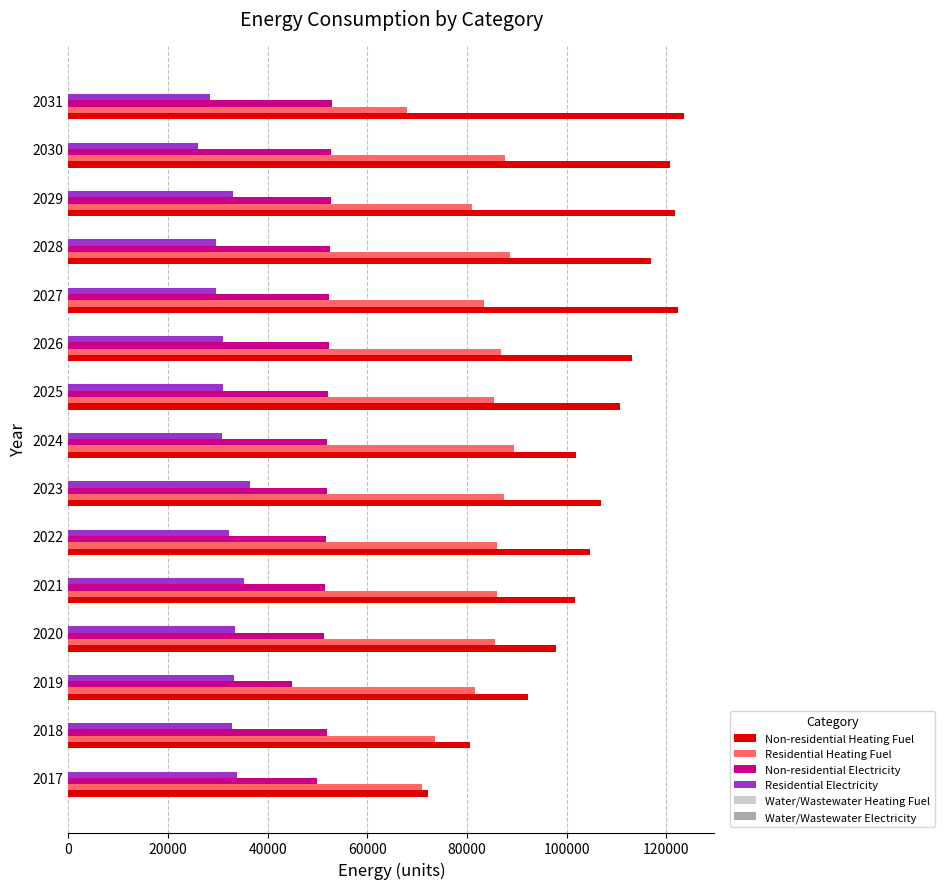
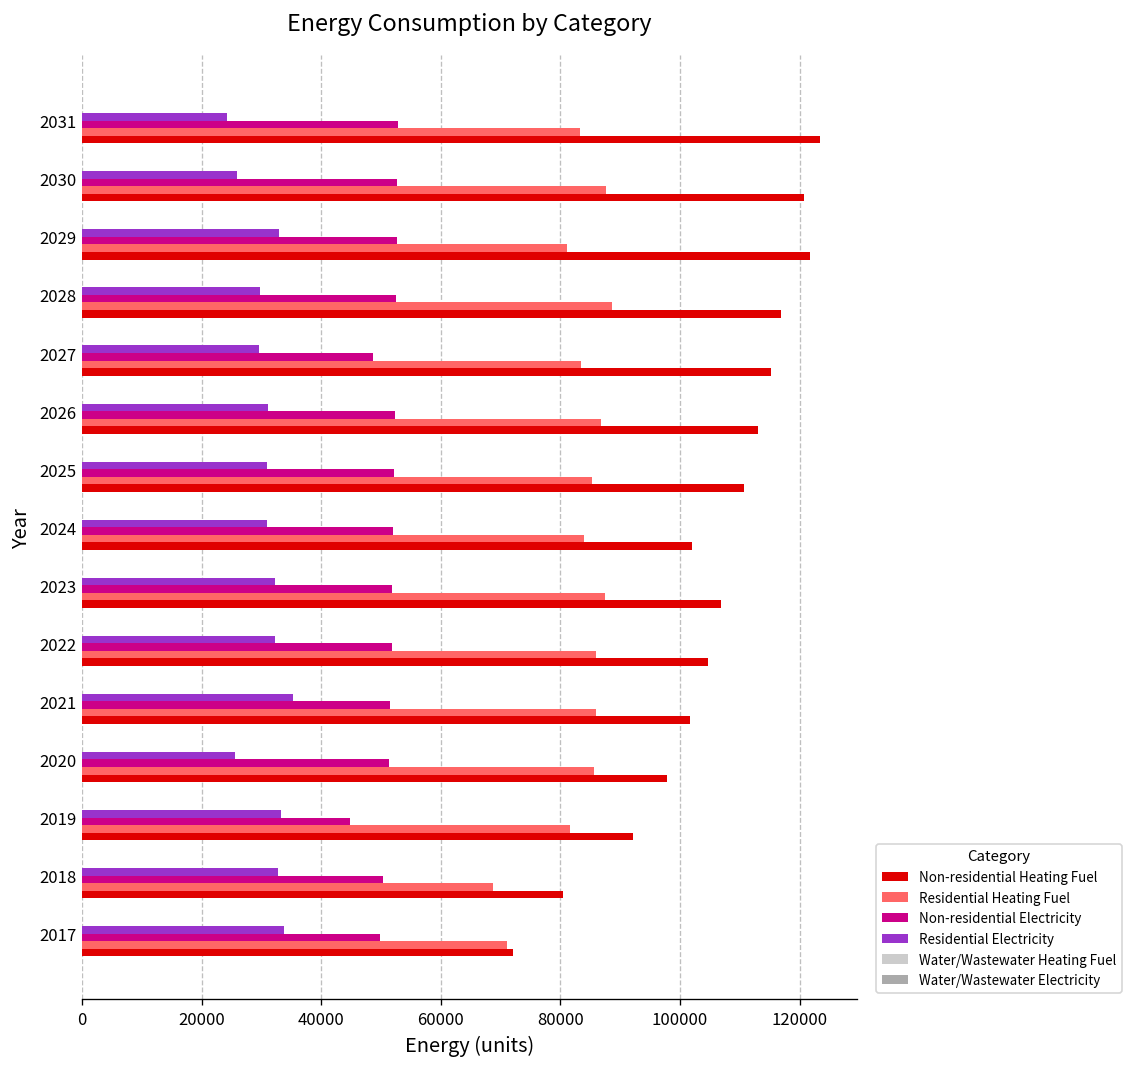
  {
    "Non-residential Heating Fuel": {
      "2031": 123000,
      "2030": 121000,
      "2029": 122000,
      "2028": 117000,
-     "2027": 122000,
+     "2027": 115000,
      "2026": 113000,
      "2025": 111000,
      "2024": 102000,
      "2023": 107000,
      "2022": 105000,
      "2021": 102000,
      "2020": 98000,
      "2019": 92000,
      "2018": 81000,
      "2017": 72000
    },
    "Residential Heating Fuel": {
-     "2031": 68000,
+     "2031": 83000,
      "2030": 88000,
      "2029": 81000,
      "2028": 89000,
      "2027": 84000,
      "2026": 87000,
      "2025": 85000,
-     "2024": 89000,
+     "2024": 84000,
      "2023": 87000,
      "2022": 86000,
      "2021": 86000,
      "2020": 86000,
      "2019": 82000,
-     "2018": 74000,
+     "2018": 69000,
      "2017": 71000
    },
    "Non-residential Electricity": {
      "2031": 53000,
      "2030": 53000,
      "2029": 53000,
      "2028": 52000,
-     "2027": 52000,
+     "2027": 49000,
      "2026": 52000,
      "2025": 52000,
      "2024": 52000,
      "2023": 52000,
      "2022": 52000,
      "2021": 52000,
      "2020": 51000,
      "2019": 45000,
-     "2018": 52000,
+     "2018": 50000,
      "2017": 50000
    },
    "Residential Electricity": {
-     "2031": 28000,
+     "2031": 24000,
      "2030": 26000,
      "2029": 33000,
      "2028": 30000,
      "2027": 30000,
      "2026": 31000,
      "2025": 31000,
      "2024": 31000,
-     "2023": 36000,
+     "2023": 32000,
      "2022": 32000,
      "2021": 35000,
-     "2020": 33000,
+     "2020": 26000,
      "2019": 33000,
      "2018": 33000,
      "2017": 34000
    }
  }
